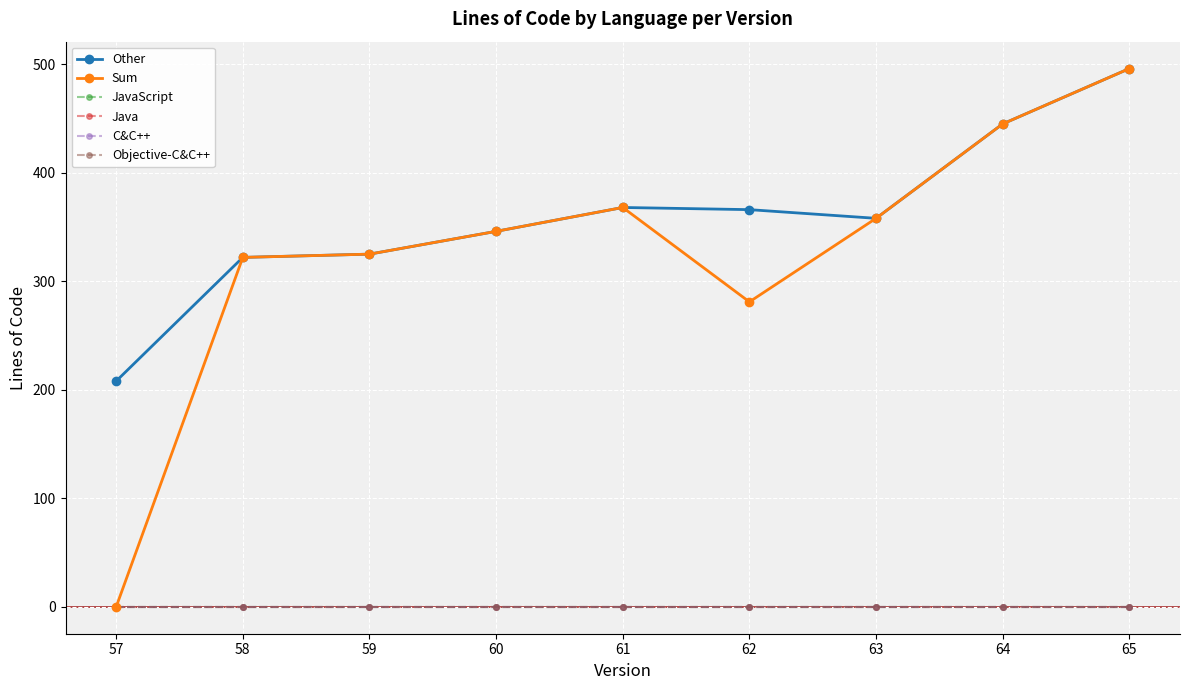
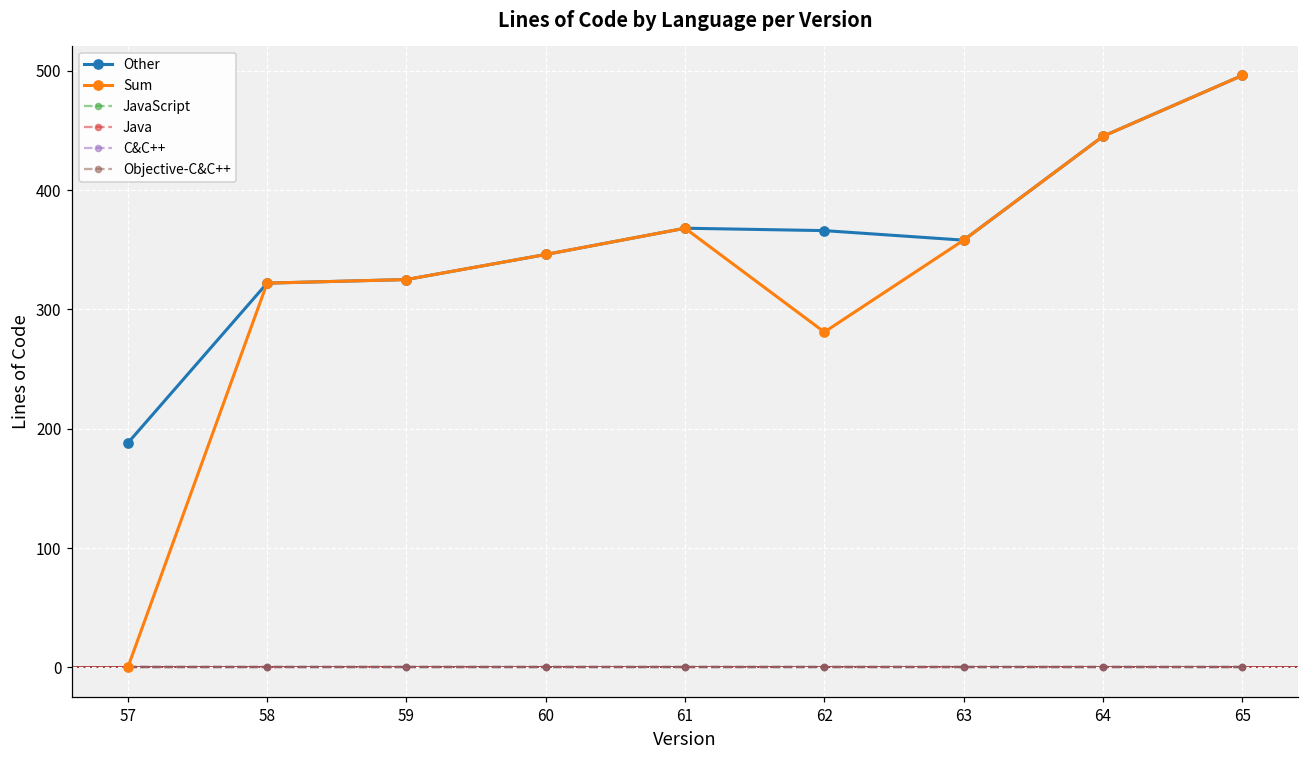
  {
    "Other": {
-     "57": 208,
+     "57": 188,
      "62": 366
    },
    "Sum": {
      "62": 281
    },
    "Objective-C&C++": {
      "58": 0,
      "59": 0,
      "60": 0,
      "61": 0,
      "62": 0,
      "63": 0,
      "64": 0,
      "65": 0
    }
  }
